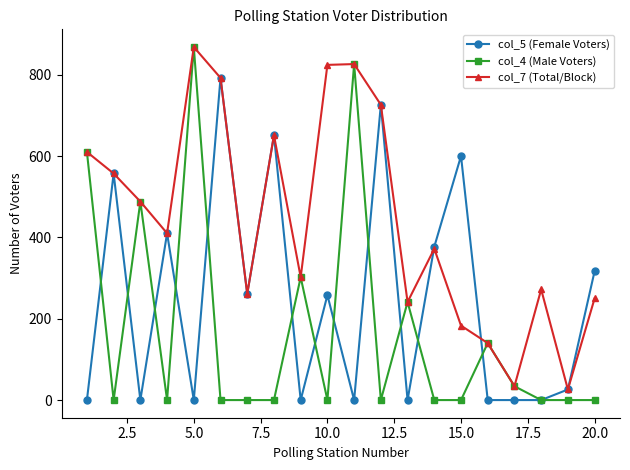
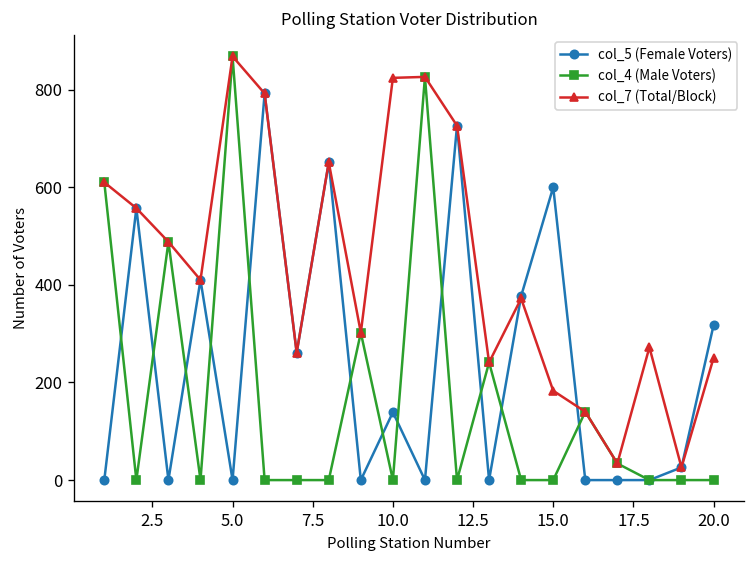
  {
    "col_5 (Female Voters)": {
      "5.0": 0,
-     "10.0": 260,
+     "10.0": 140,
      "15.0": 600,
      "20.0": 320
    },
    "col_4 (Male Voters)": {
      "10.0": 0,
      "15.0": 0,
      "20.0": 0
    },
    "col_7 (Total/Block)": {
      "10.0": 820,
      "15.0": 180,
      "20.0": 250
    }
  }
